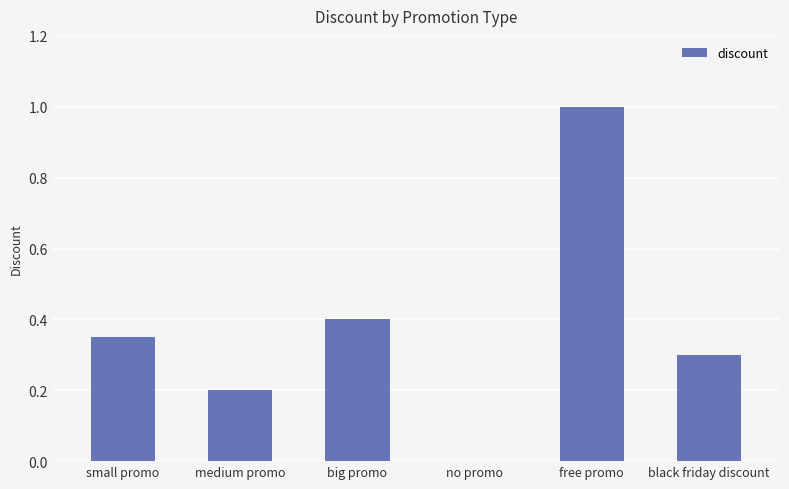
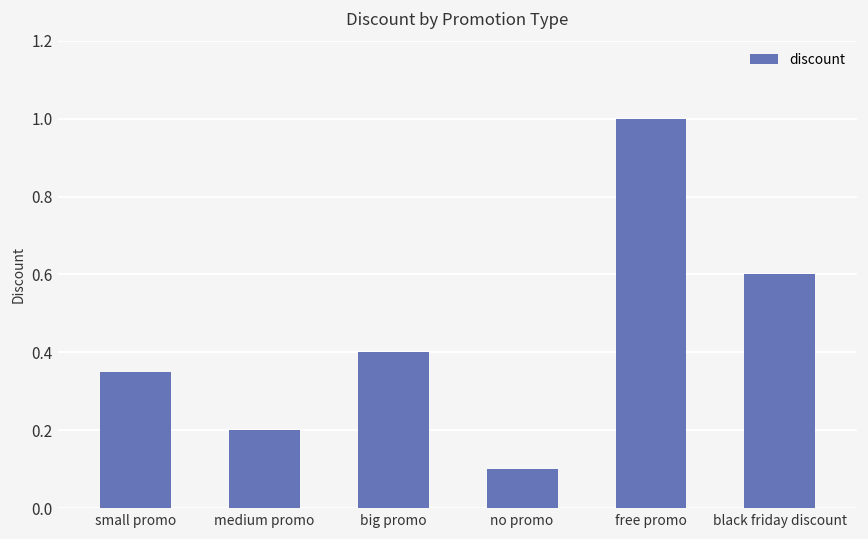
  {
    "small promo": 0.35,
    "medium promo": 0.2,
    "big promo": 0.4,
-   "no promo": 0.0,
+   "no promo": 0.1,
    "free promo": 1.0,
-   "black friday discount": 0.3
+   "black friday discount": 0.6
  }
